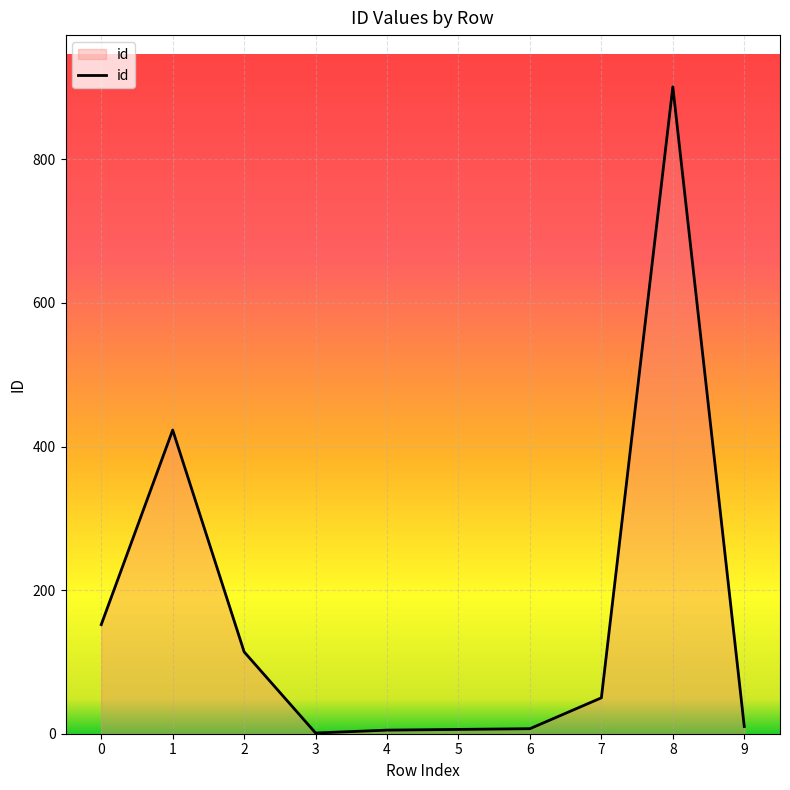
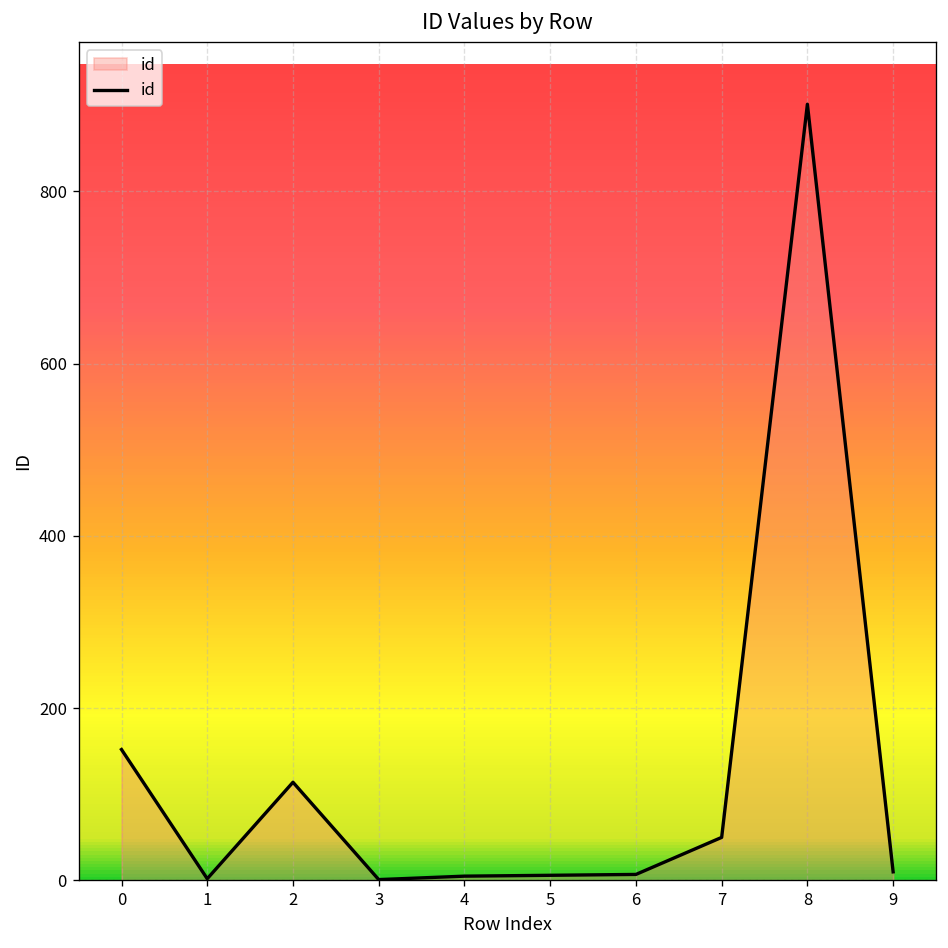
  {
    "0": 150,
-   "1": 420,
+   "1": 0,
    "2": 110,
    "3": 0,
    "4": 10,
    "5": 10,
    "6": 10,
    "7": 50,
    "8": 900,
    "9": 10
  }
